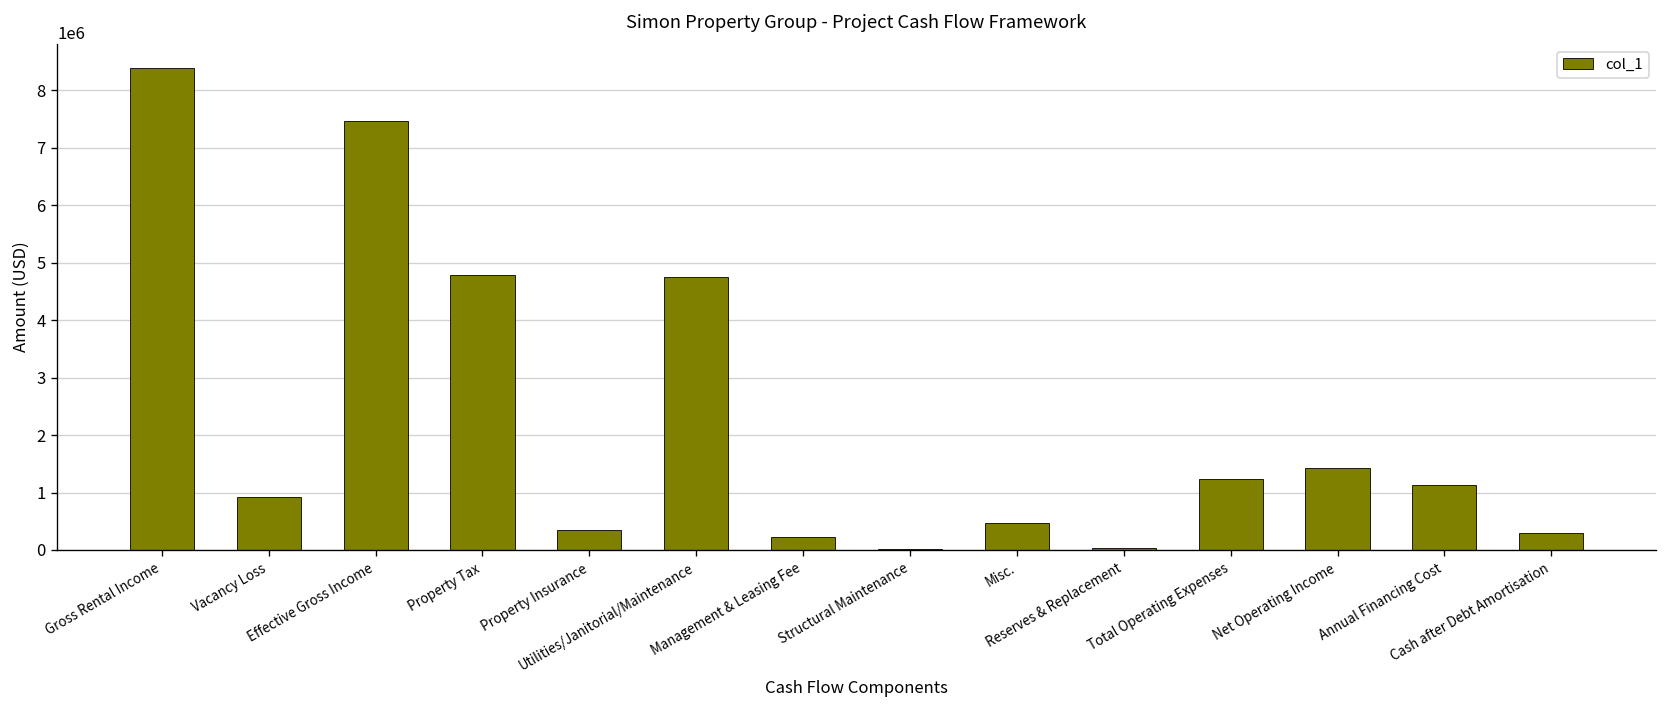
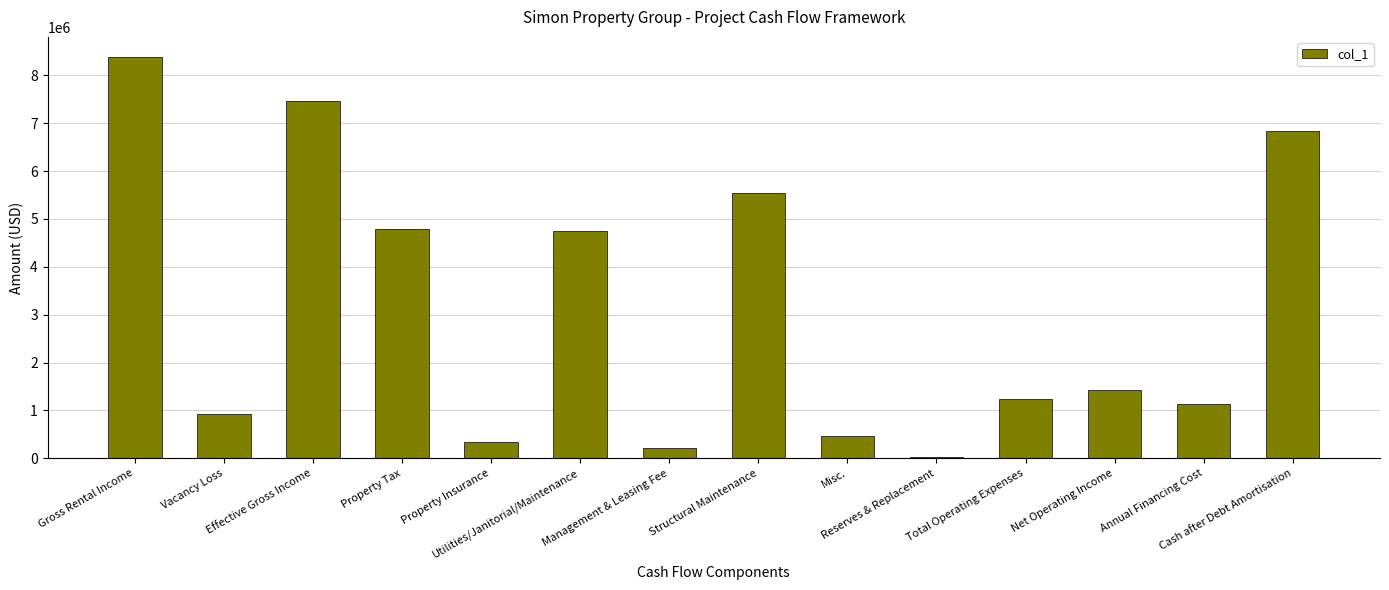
  {
    "Gross Rental Income": 8400000,
    "Vacancy Loss": 900000,
    "Effective Gross Income": 7500000,
    "Property Tax": 4800000,
    "Property Insurance": 300000,
    "Utilities/Janitorial/Maintenance": 4800000,
    "Management & Leasing Fee": 200000,
-   "Structural Maintenance": 0,
+   "Structural Maintenance": 5500000,
    "Misc.": 500000,
    "Total Operating Expenses": 1200000,
    "Net Operating Income": 1400000,
    "Annual Financing Cost": 1100000,
-   "Cash after Debt Amortisation": 300000
+   "Cash after Debt Amortisation": 6800000
  }
